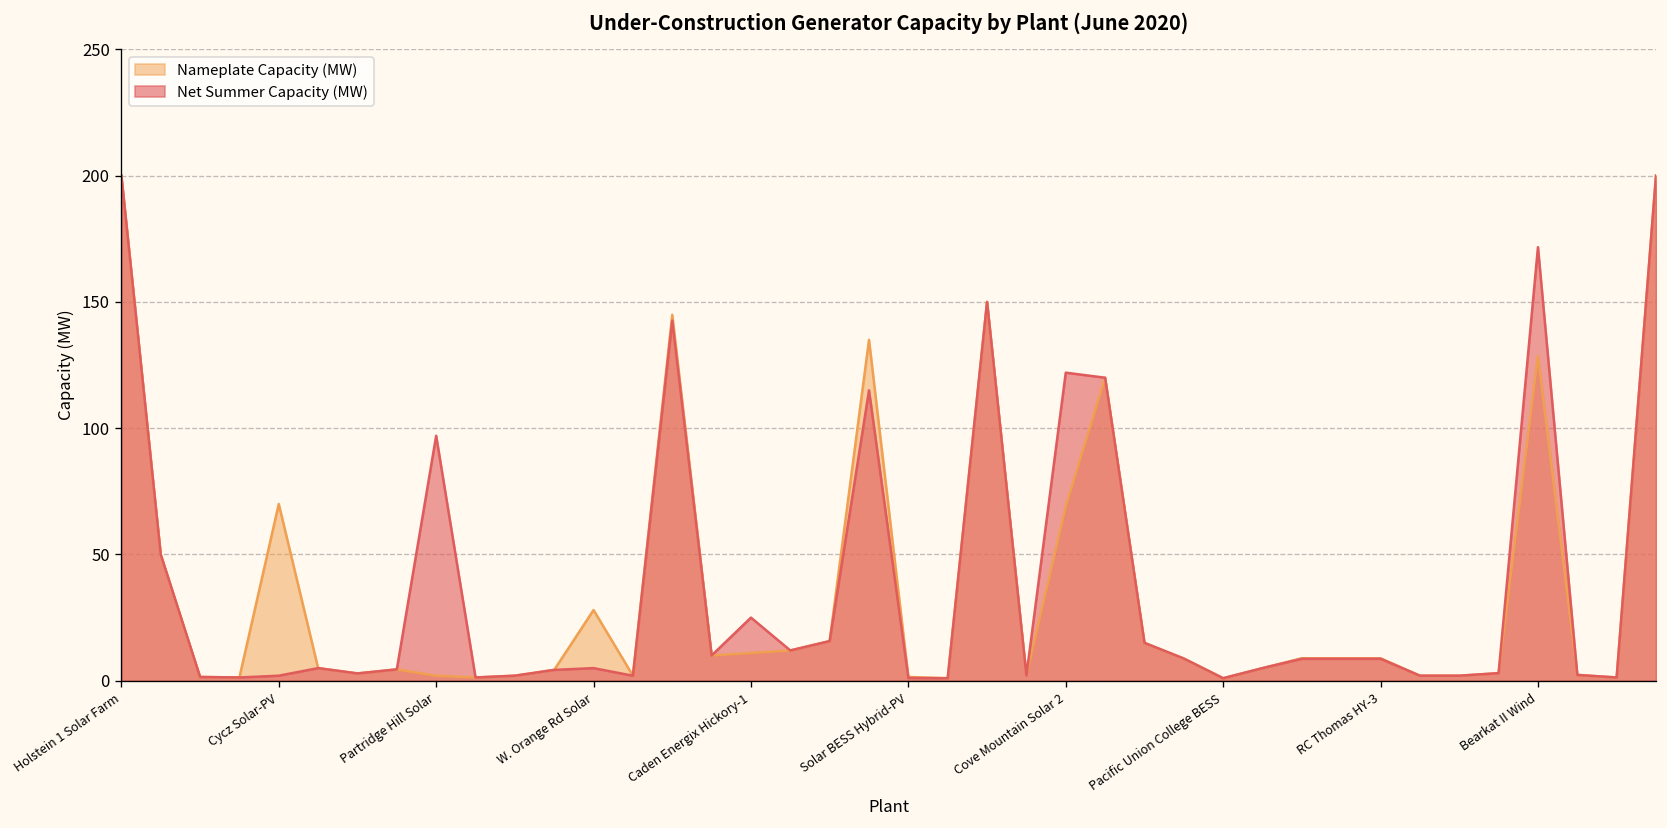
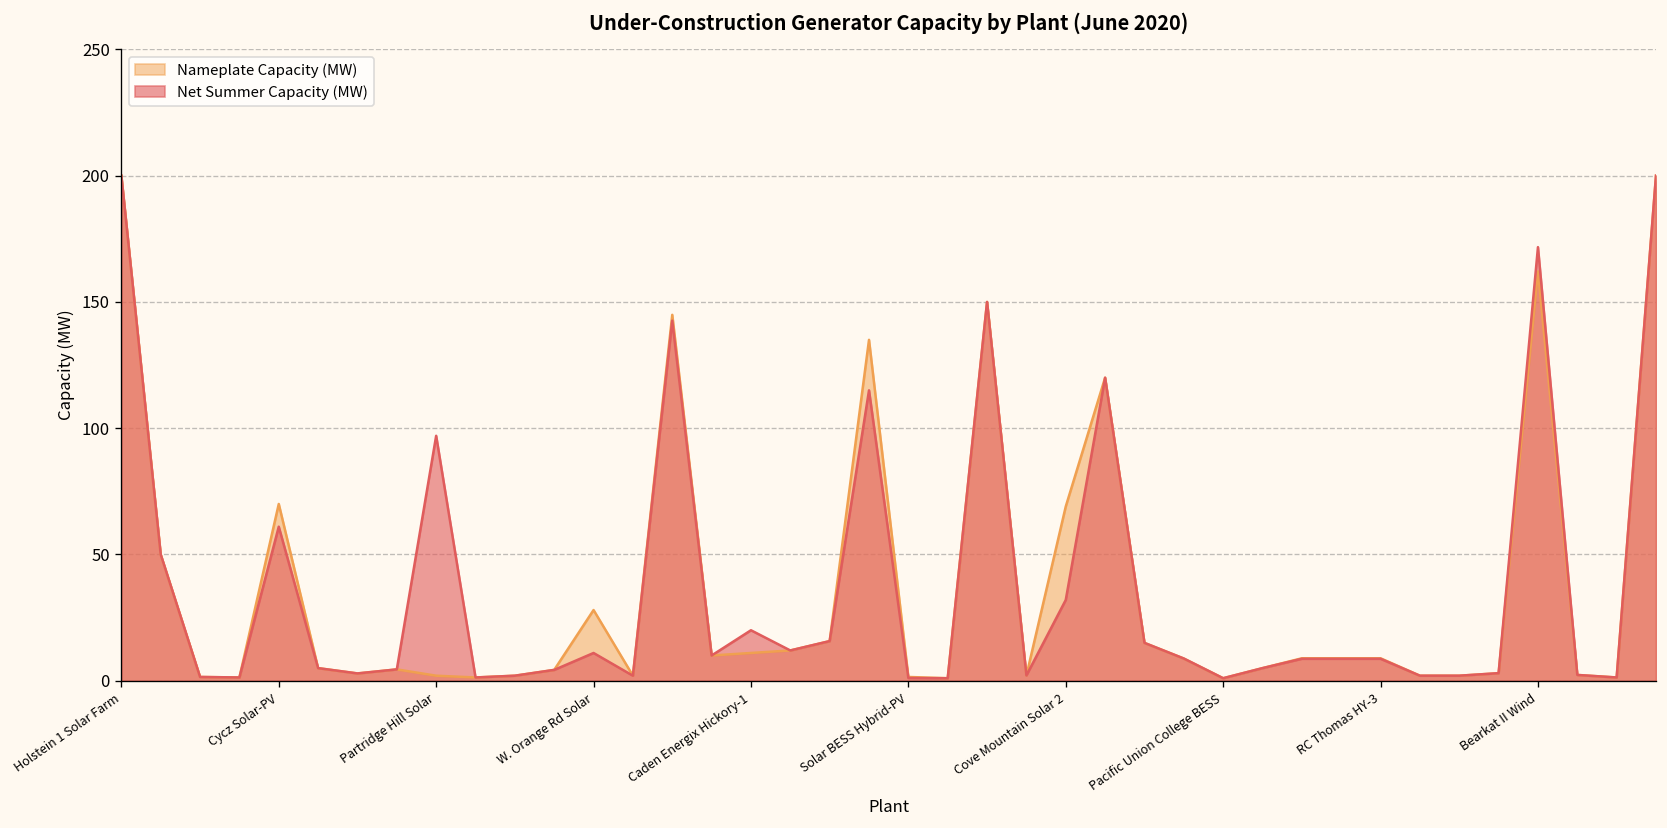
  {
    "Nameplate Capacity (MW)": {
      "Cycz Solar-PV": 70,
      "Partridge Hill Solar": 2,
      "W. Orange Rd Solar": 28,
      "Caden Energix Hickory-1": 11,
      "Cove Mountain Solar 2": 69,
-     "Bearkat II Wind": 129
+     "Bearkat II Wind": 162
    },
    "Net Summer Capacity (MW)": {
-     "Cycz Solar-PV": 2,
+     "Cycz Solar-PV": 61,
      "Partridge Hill Solar": 97,
-     "W. Orange Rd Solar": 5,
-     "Caden Energix Hickory-1": 25,
-     "Cove Mountain Solar 2": 122,
+     "W. Orange Rd Solar": 11,
+     "Caden Energix Hickory-1": 20,
+     "Cove Mountain Solar 2": 32,
      "Bearkat II Wind": 172
    }
  }
